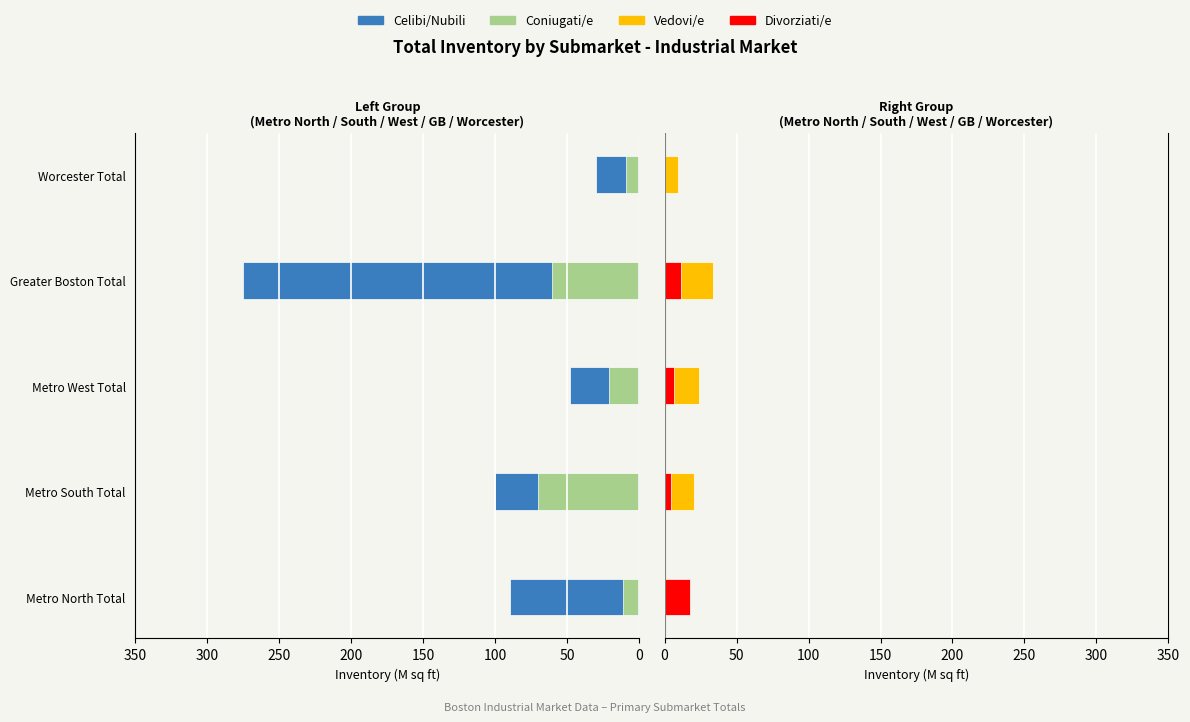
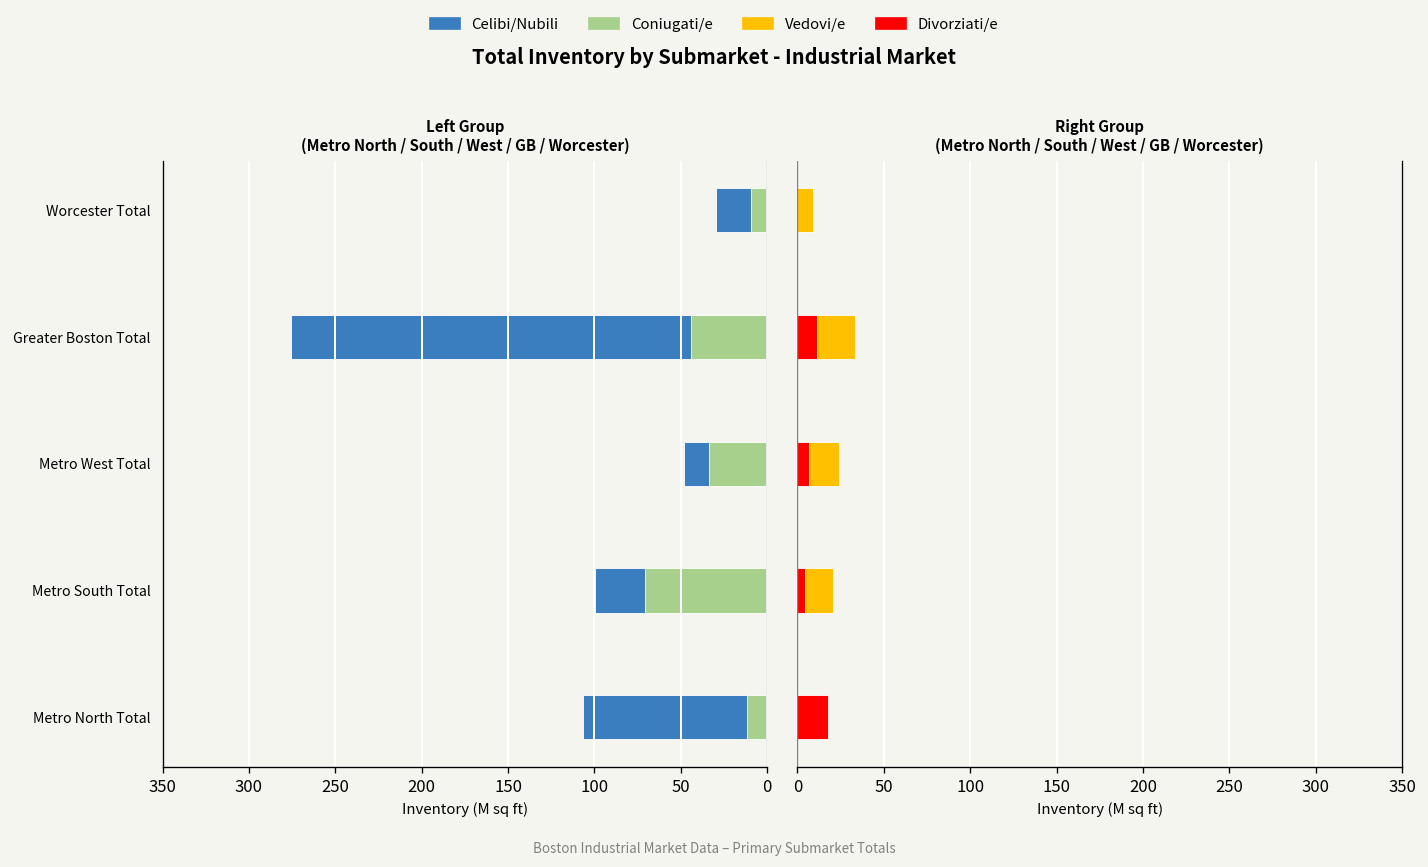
  {
    "Left Group (Metro North / South / West / GB / Worcester)": {
      "Celibi/Nubili": {
        "Worcester Total": 30,
        "Greater Boston Total": 275,
        "Metro West Total": 48,
        "Metro South Total": 100,
-       "Metro North Total": 90
+       "Metro North Total": 106
      },
      "Coniugati/e": {
-       "Greater Boston Total": 60,
-       "Metro West Total": 21
+       "Greater Boston Total": 44,
+       "Metro West Total": 34
      }
    }
  }
